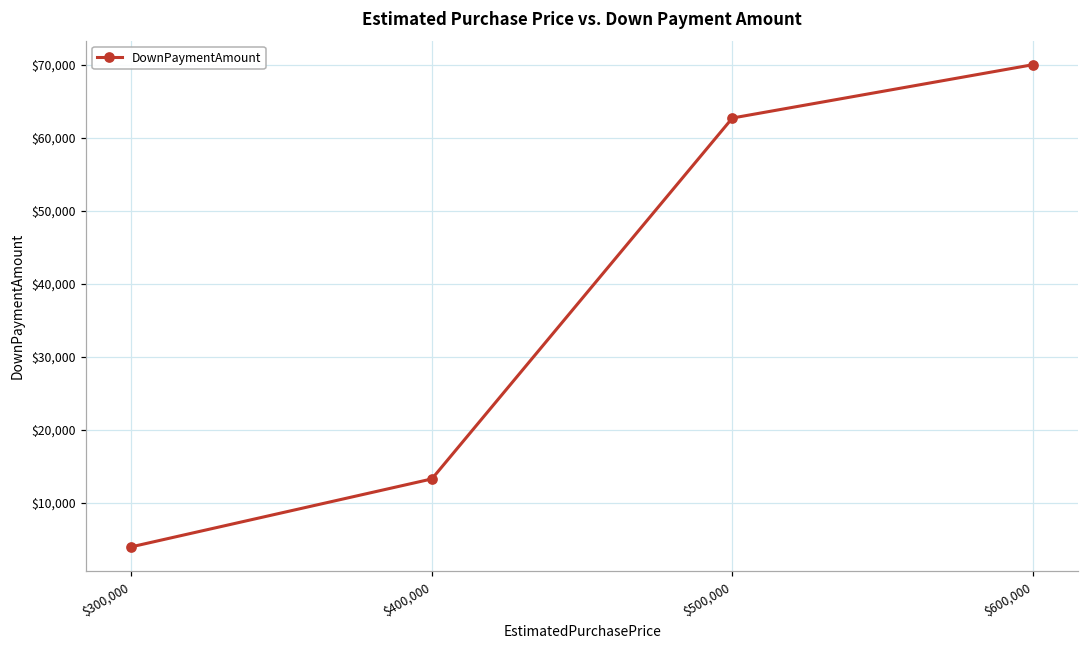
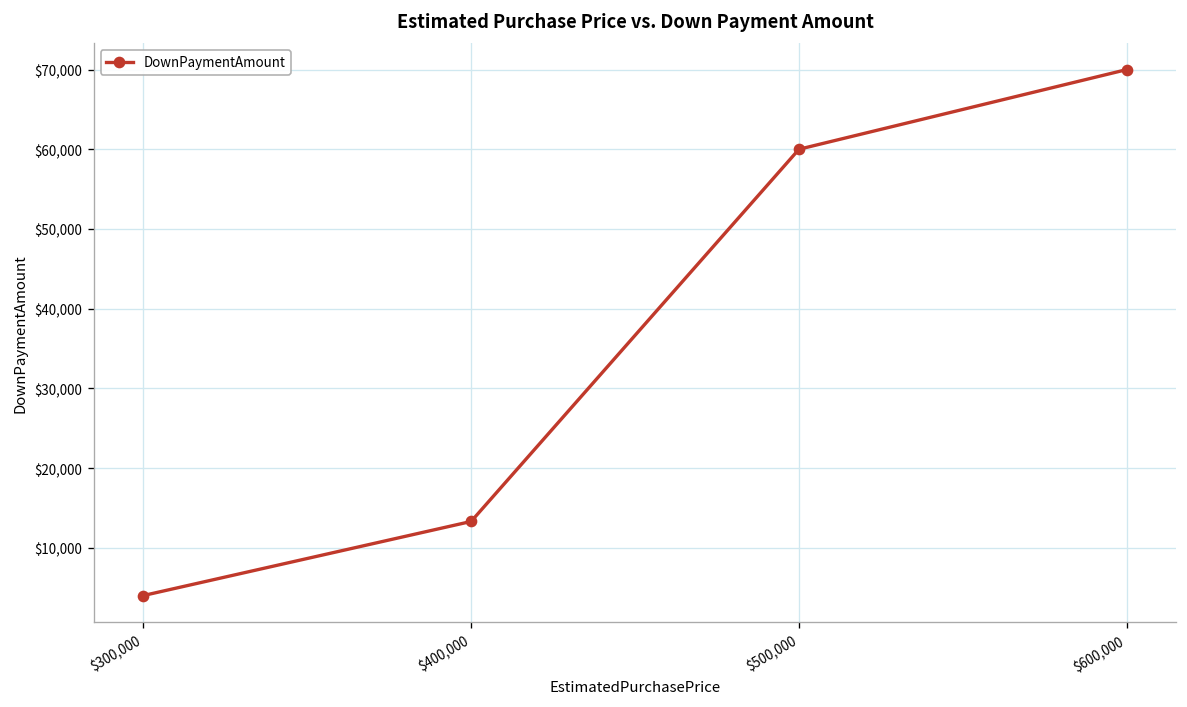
  {
    "$300,000": "$4,000",
    "$400,000": "$13,000",
-   "$500,000": "$63,000",
+   "$500,000": "$60,000",
    "$600,000": "$70,000"
  }
